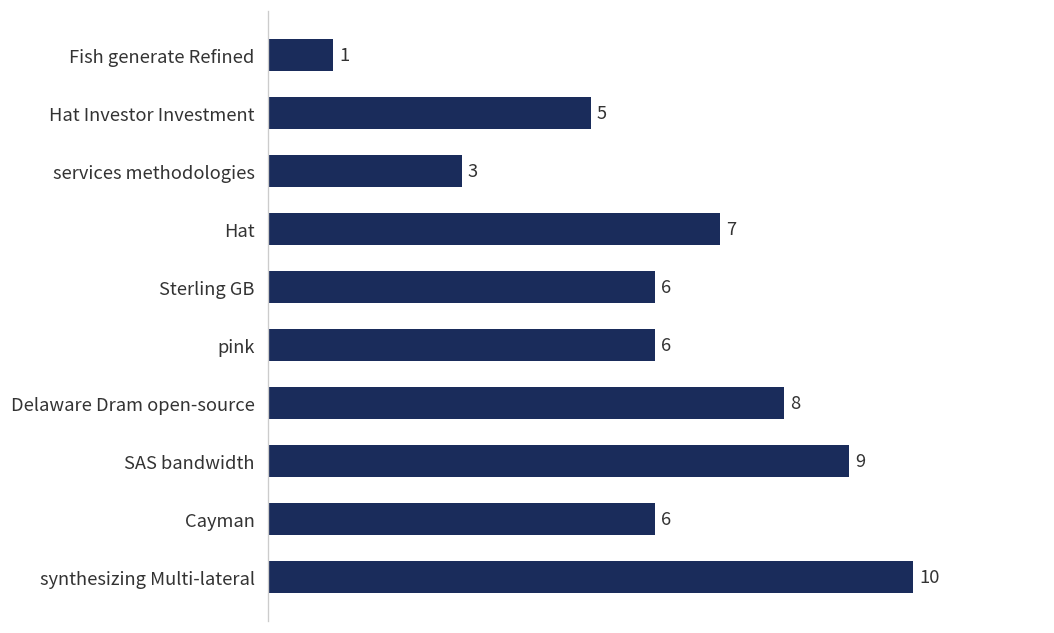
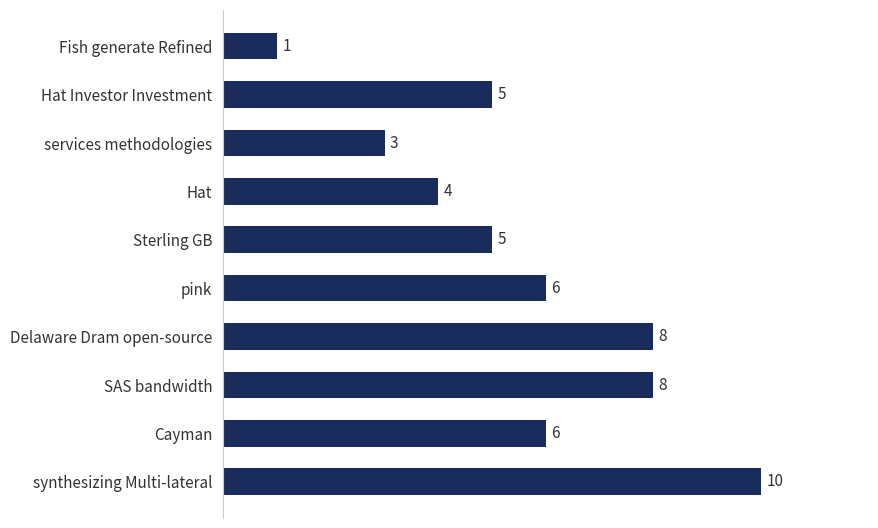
  {
    "Fish generate Refined": 1,
    "Hat Investor Investment": 5,
    "services methodologies": 3,
-   "Hat": 7,
-   "Sterling GB": 6,
+   "Hat": 4,
+   "Sterling GB": 5,
    "pink": 6,
    "Delaware Dram open-source": 8,
-   "SAS bandwidth": 9,
+   "SAS bandwidth": 8,
    "Cayman": 6,
    "synthesizing Multi-lateral": 10
  }
